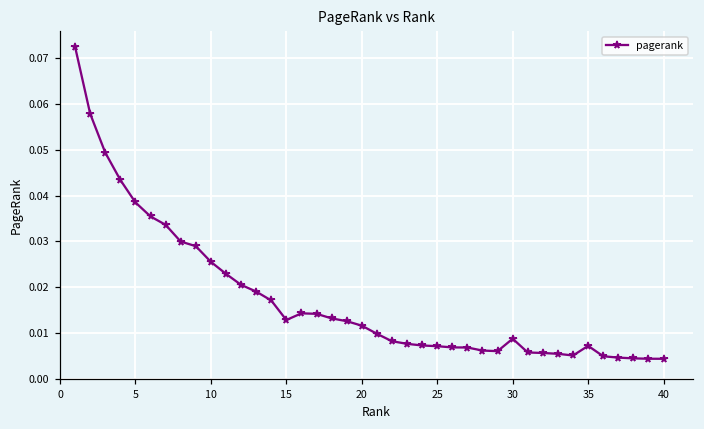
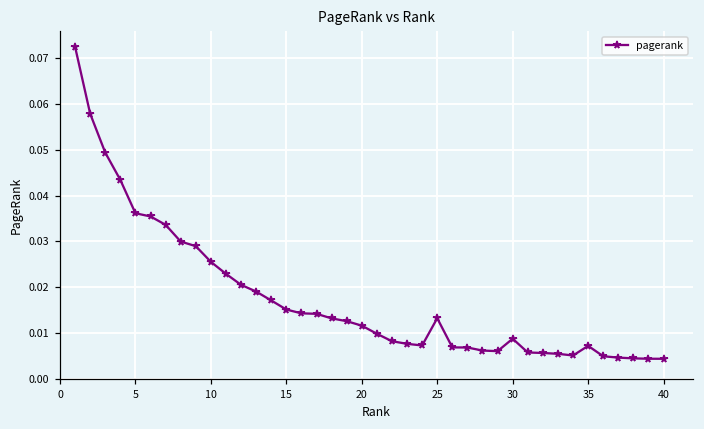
  {
-   "5": 0.039,
+   "5": 0.036,
    "10": 0.026,
-   "15": 0.013,
+   "15": 0.015,
    "20": 0.012,
-   "25": 0.007,
+   "25": 0.013,
    "30": 0.009,
    "35": 0.007,
    "40": 0.004
  }
